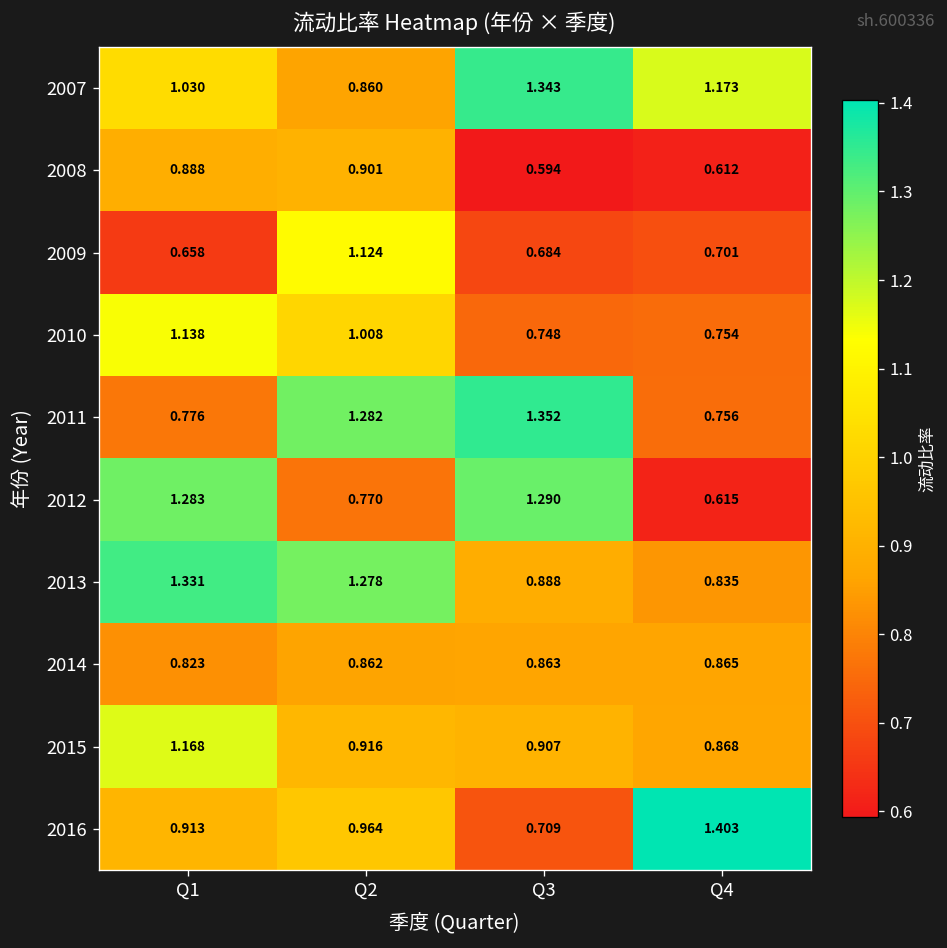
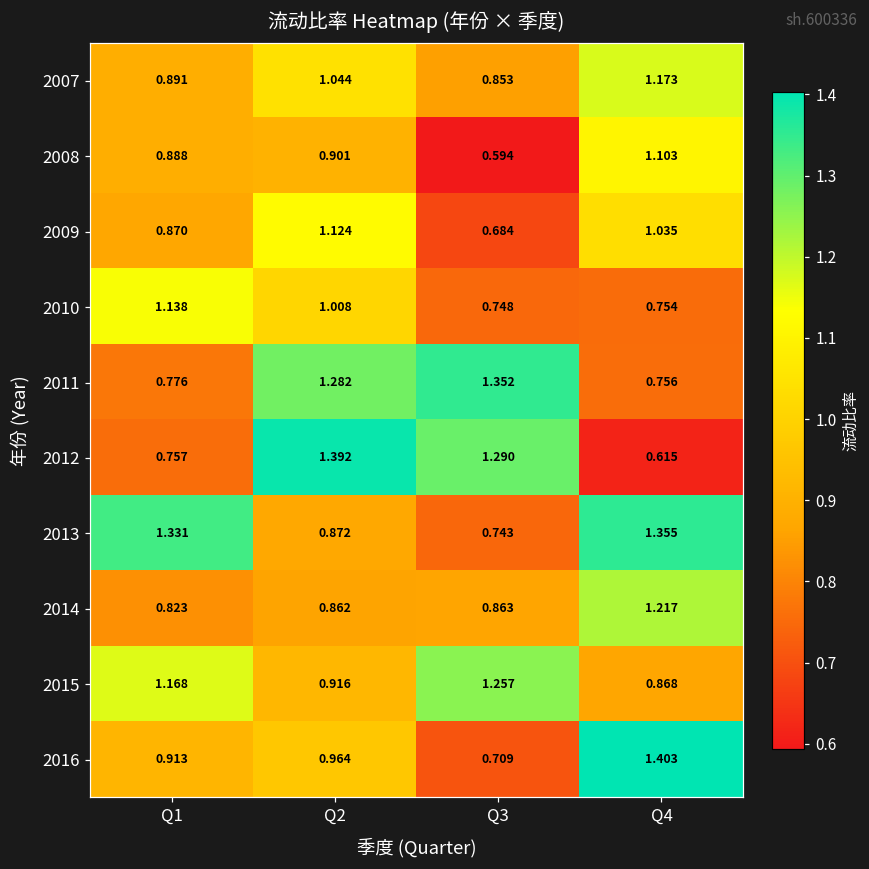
  {
    "2007": {
-     "Q1": 1.030,
-     "Q2": 0.860,
-     "Q3": 1.343,
+     "Q1": 0.891,
+     "Q2": 1.044,
+     "Q3": 0.853,
      "Q4": 1.173
    },
    "2008": {
      "Q1": 0.888,
      "Q2": 0.901,
      "Q3": 0.594,
-     "Q4": 0.612
+     "Q4": 1.103
    },
    "2009": {
-     "Q1": 0.658,
+     "Q1": 0.870,
      "Q2": 1.124,
      "Q3": 0.684,
-     "Q4": 0.701
+     "Q4": 1.035
    },
    "2010": {
      "Q1": 1.138,
      "Q2": 1.008,
      "Q3": 0.748,
      "Q4": 0.754
    },
    "2011": {
      "Q1": 0.776,
      "Q2": 1.282,
      "Q3": 1.352,
      "Q4": 0.756
    },
    "2012": {
-     "Q1": 1.283,
-     "Q2": 0.770,
+     "Q1": 0.757,
+     "Q2": 1.392,
      "Q3": 1.290,
      "Q4": 0.615
    },
    "2013": {
      "Q1": 1.331,
-     "Q2": 1.278,
-     "Q3": 0.888,
-     "Q4": 0.835
+     "Q2": 0.872,
+     "Q3": 0.743,
+     "Q4": 1.355
    },
    "2014": {
      "Q1": 0.823,
      "Q2": 0.862,
      "Q3": 0.863,
-     "Q4": 0.865
+     "Q4": 1.217
    },
    "2015": {
      "Q1": 1.168,
      "Q2": 0.916,
-     "Q3": 0.907,
+     "Q3": 1.257,
      "Q4": 0.868
    },
    "2016": {
      "Q1": 0.913,
      "Q2": 0.964,
      "Q3": 0.709,
      "Q4": 1.403
    }
  }
